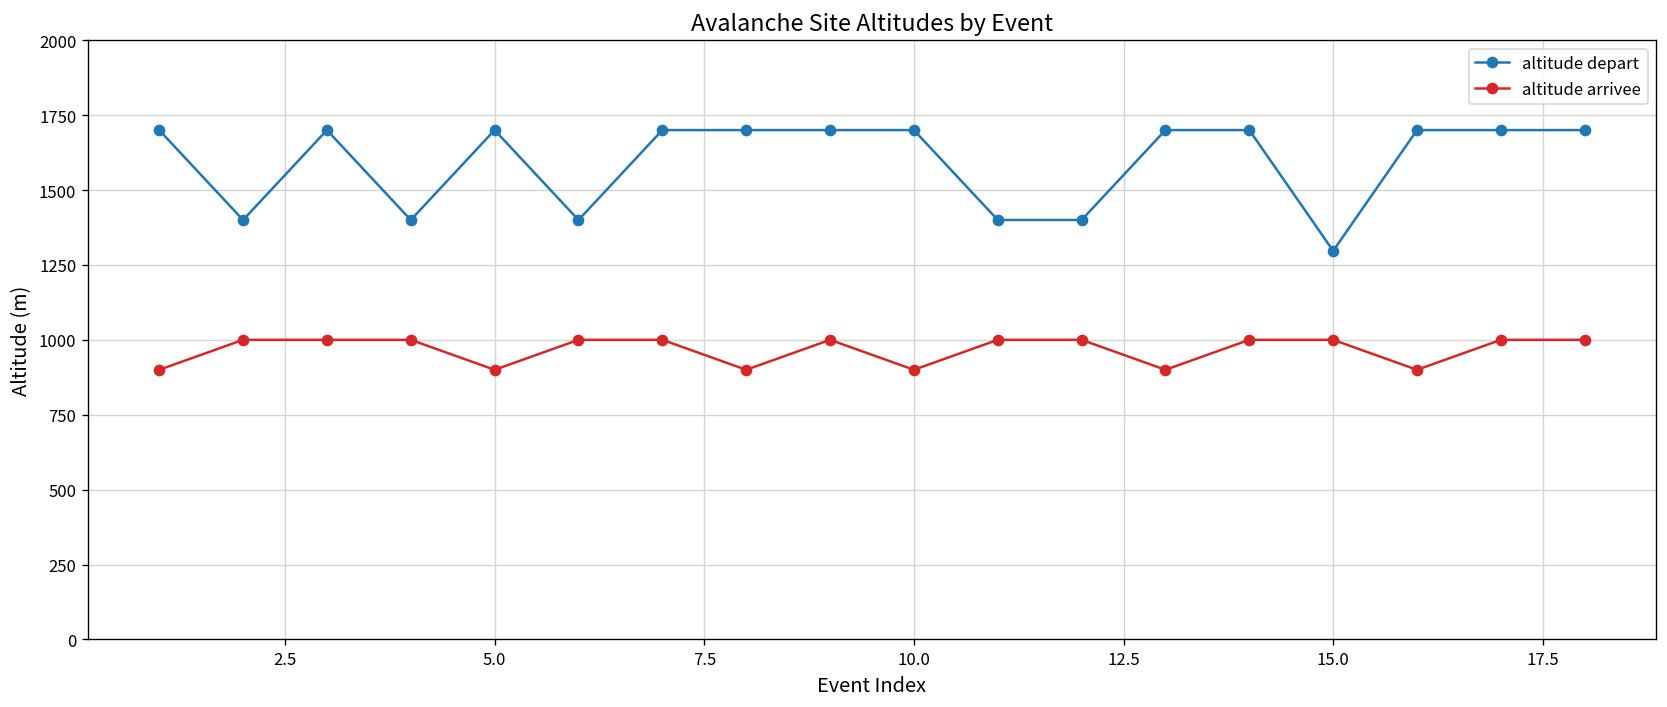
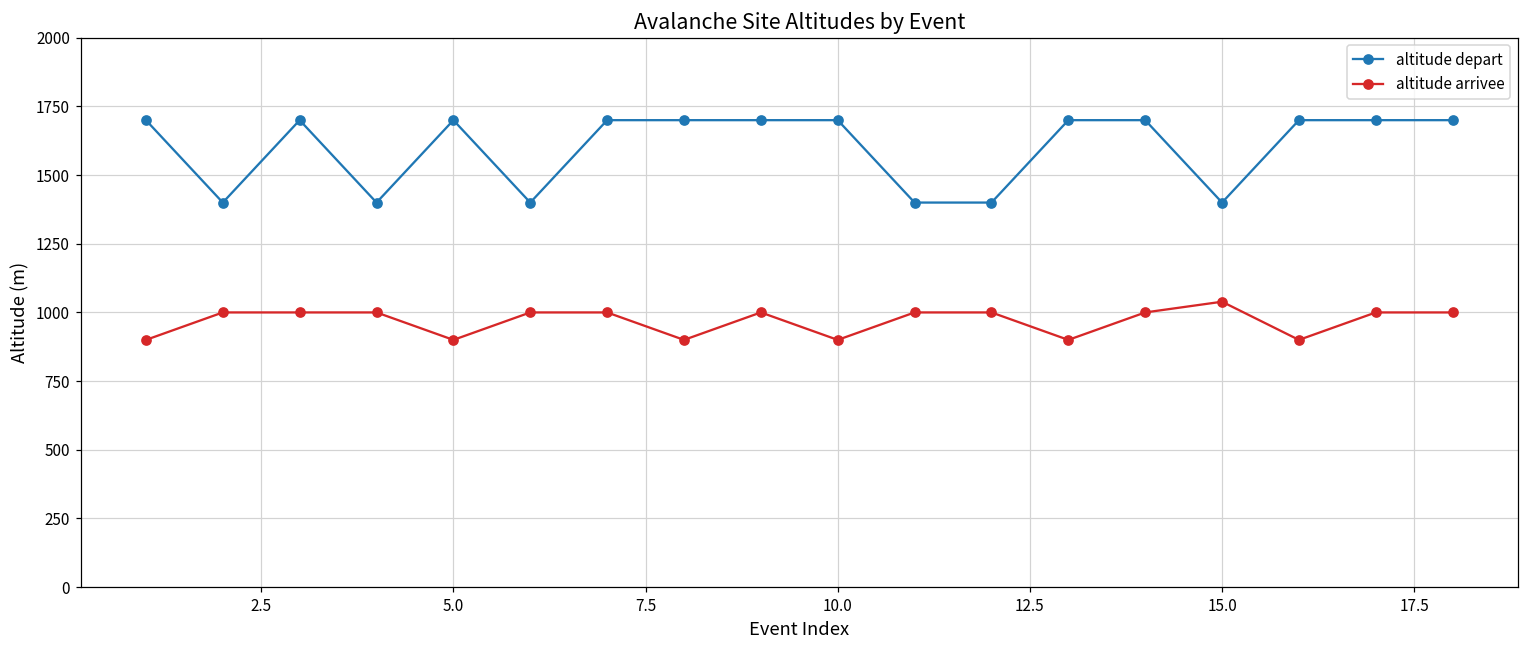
  {
    "altitude depart": {
      "5.0": 1700,
      "10.0": 1700,
-     "15.0": 1300
+     "15.0": 1400
    },
    "altitude arrivee": {
      "5.0": 900,
      "10.0": 900,
-     "15.0": 1000
+     "15.0": 1040
    }
  }
